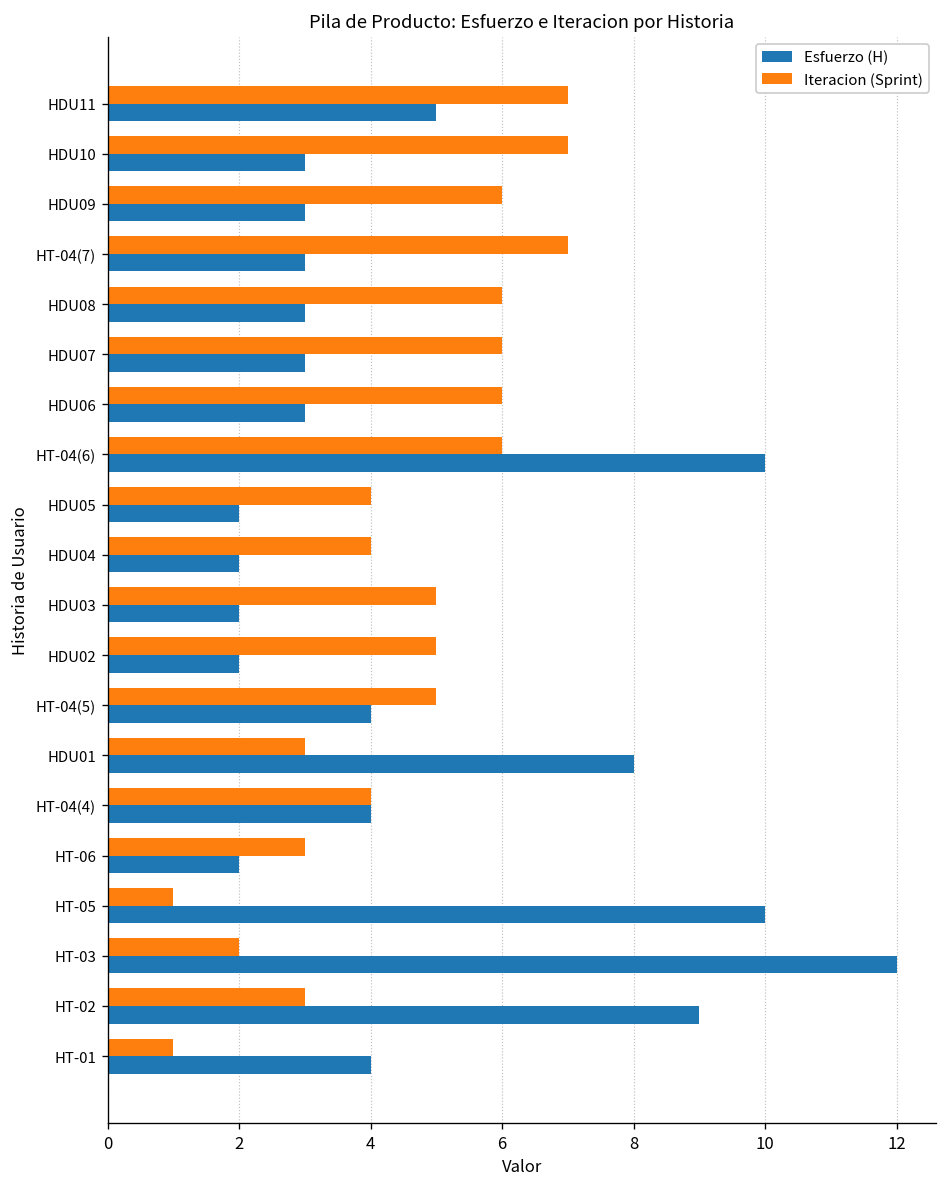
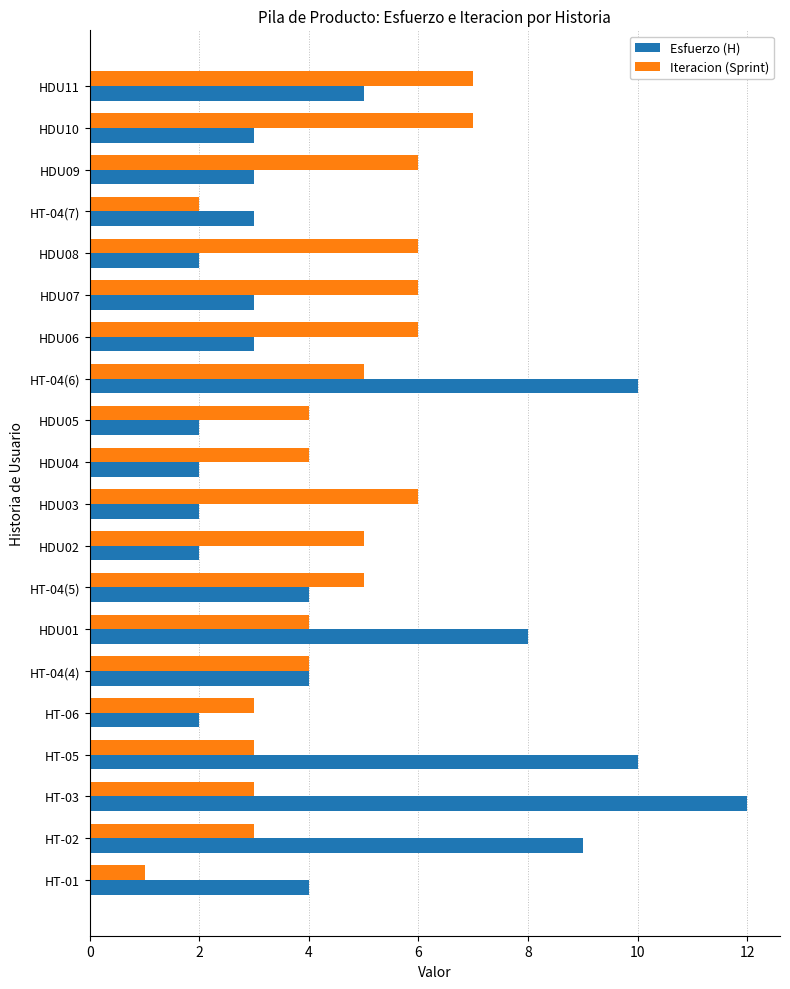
  {
    "Esfuerzo (H)": {
      "HDU11": 5,
      "HDU10": 3,
      "HDU09": 3,
      "HT-04(7)": 3,
-     "HDU08": 3,
+     "HDU08": 2,
      "HDU07": 3,
      "HDU06": 3,
      "HT-04(6)": 10,
      "HDU05": 2,
      "HDU04": 2,
      "HDU03": 2,
      "HDU02": 2,
      "HT-04(5)": 4,
      "HDU01": 8,
      "HT-04(4)": 4,
      "HT-06": 2,
      "HT-05": 10,
      "HT-03": 12,
      "HT-02": 9,
      "HT-01": 4
    },
    "Iteracion (Sprint)": {
      "HDU11": 7,
      "HDU10": 7,
      "HDU09": 6,
-     "HT-04(7)": 7,
+     "HT-04(7)": 2,
      "HDU08": 6,
      "HDU07": 6,
      "HDU06": 6,
-     "HT-04(6)": 6,
+     "HT-04(6)": 5,
      "HDU05": 4,
      "HDU04": 4,
-     "HDU03": 5,
+     "HDU03": 6,
      "HDU02": 5,
      "HT-04(5)": 5,
-     "HDU01": 3,
+     "HDU01": 4,
      "HT-04(4)": 4,
      "HT-06": 3,
-     "HT-05": 1,
-     "HT-03": 2,
+     "HT-05": 3,
+     "HT-03": 3,
      "HT-02": 3,
      "HT-01": 1
    }
  }
